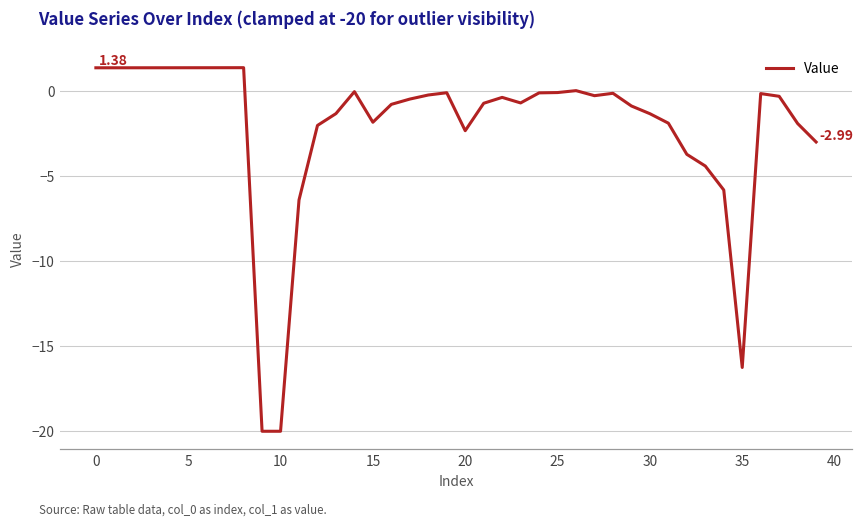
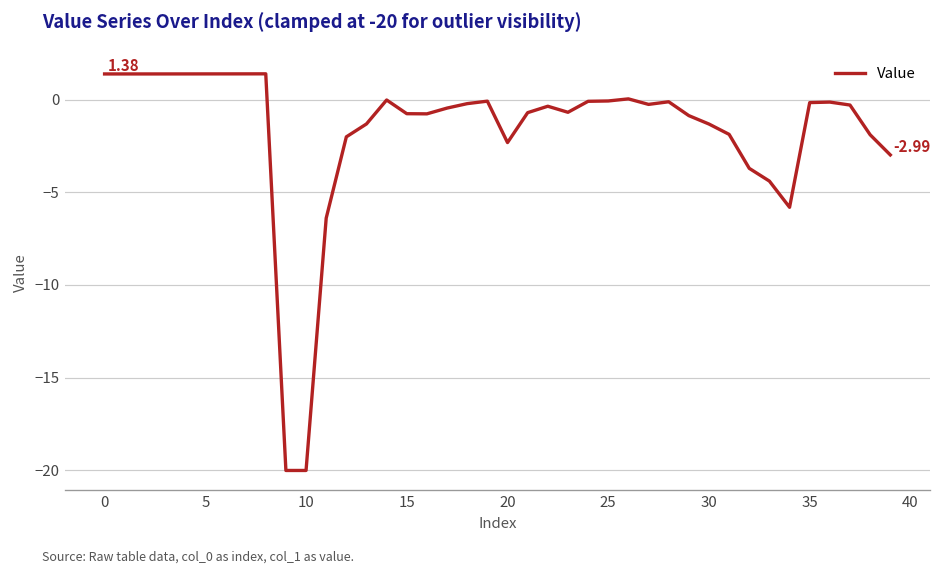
  {
    "5": 1.4,
    "10": -20.0,
-   "15": -1.8,
+   "15": -0.8,
    "20": -2.3,
    "25": -0.1,
    "30": -1.3,
-   "35": -16.2
+   "35": -0.2
  }
